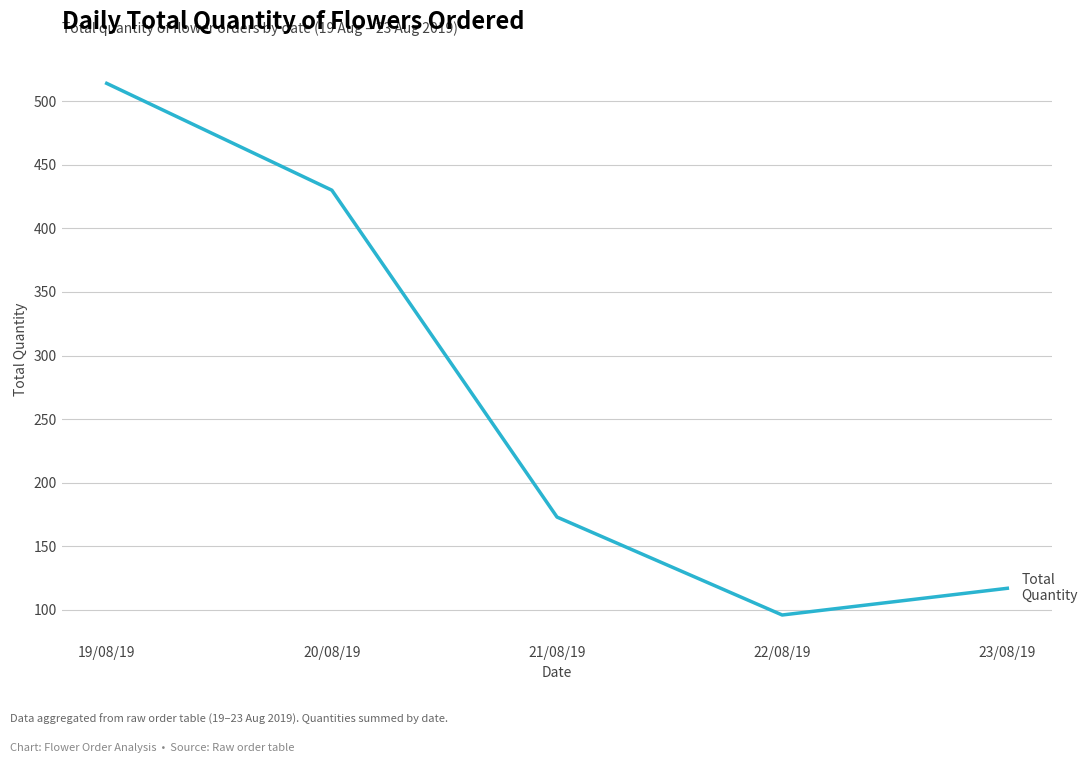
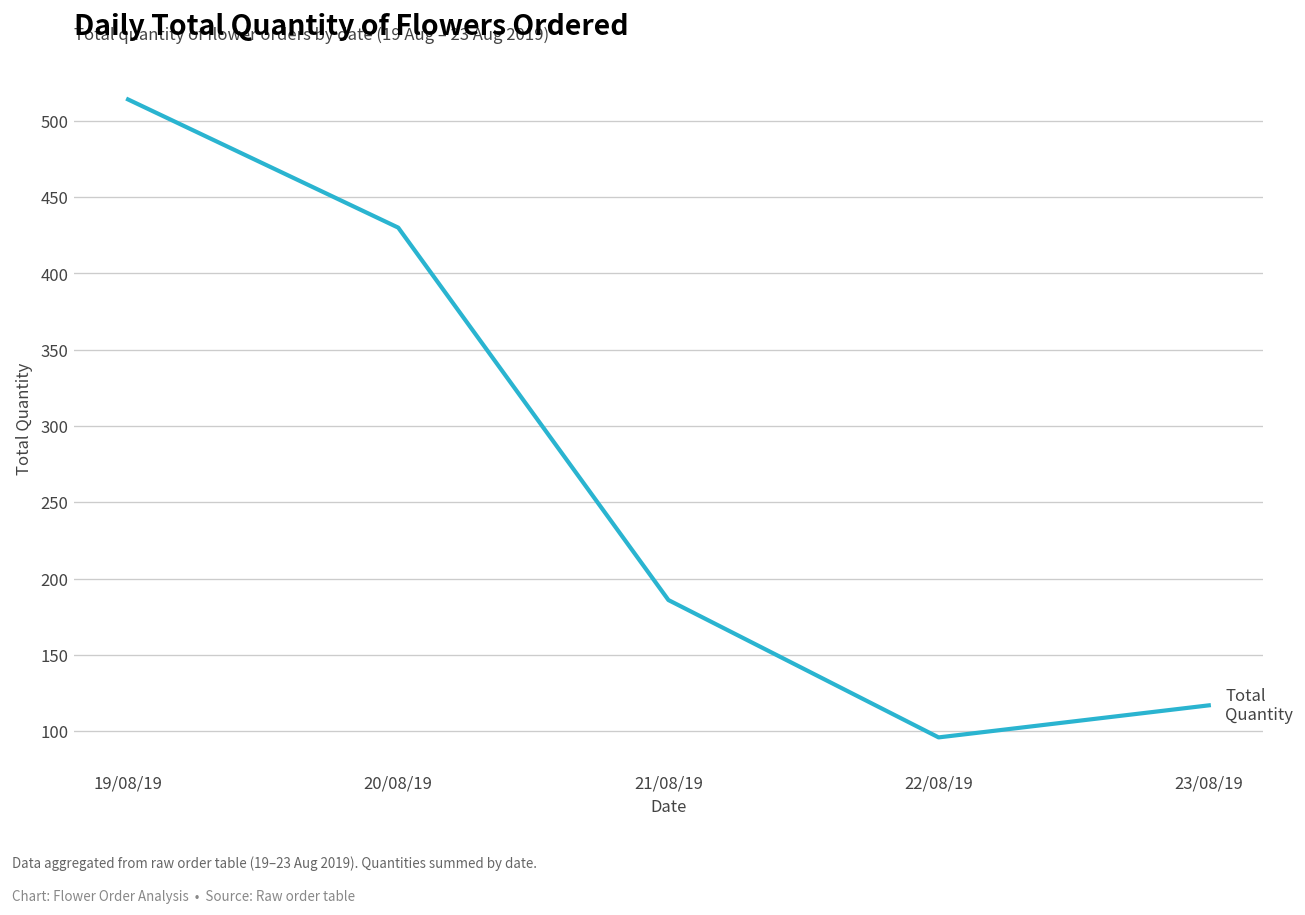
  {
    "19/08/19": 514,
    "20/08/19": 430,
-   "21/08/19": 173,
+   "21/08/19": 186,
    "22/08/19": 96,
    "23/08/19": 117
  }
